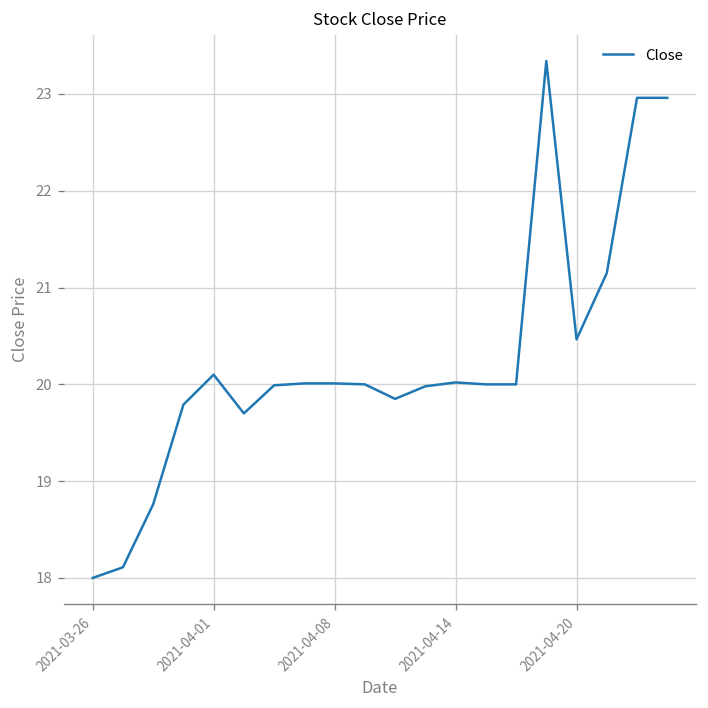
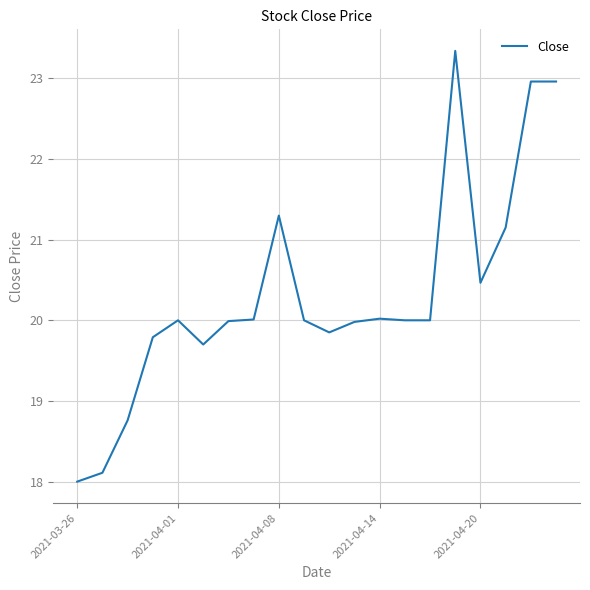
  {
    "2021-03-26": 18.0,
-   "2021-04-01": 20.1,
-   "2021-04-08": 20.0,
+   "2021-04-01": 20.0,
+   "2021-04-08": 21.3,
    "2021-04-14": 20.0,
    "2021-04-20": 20.5
  }
